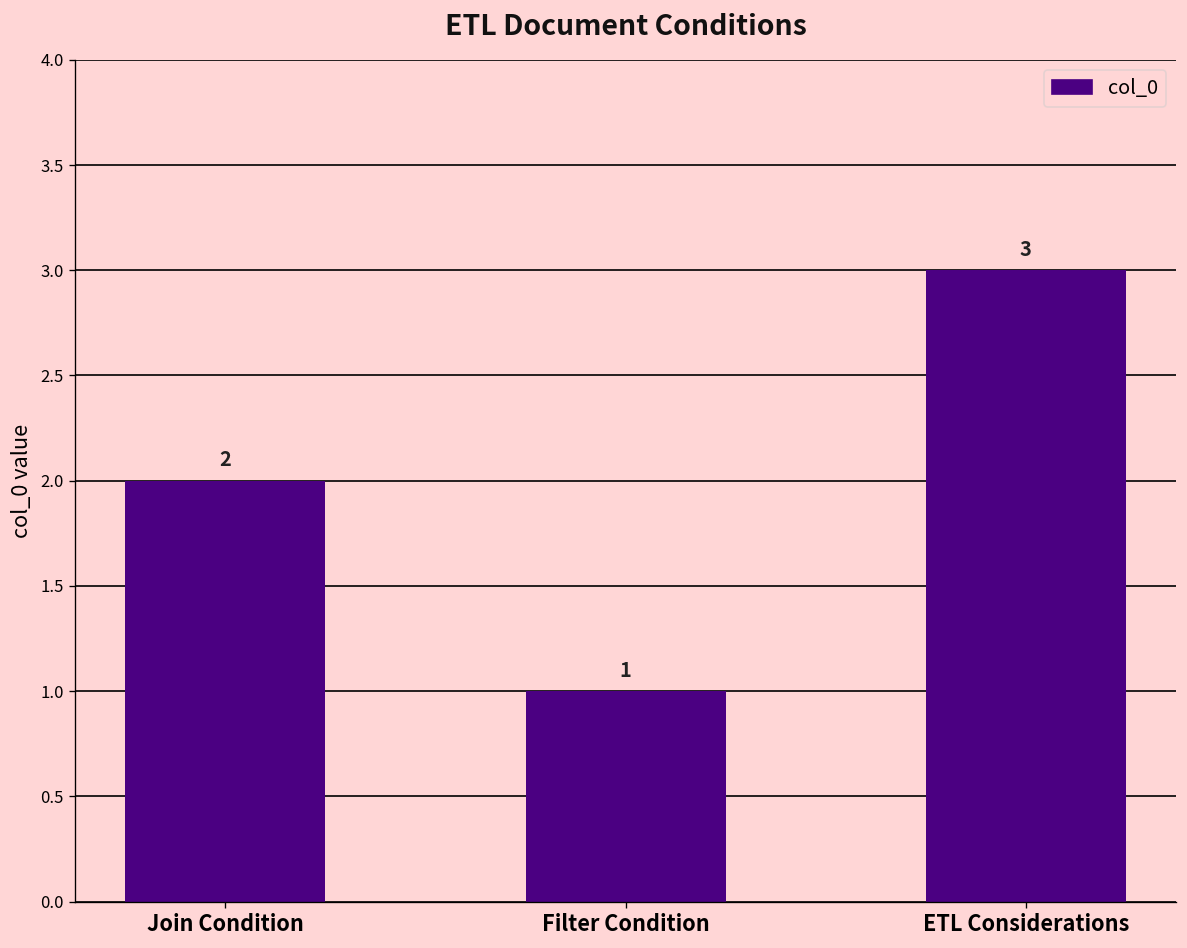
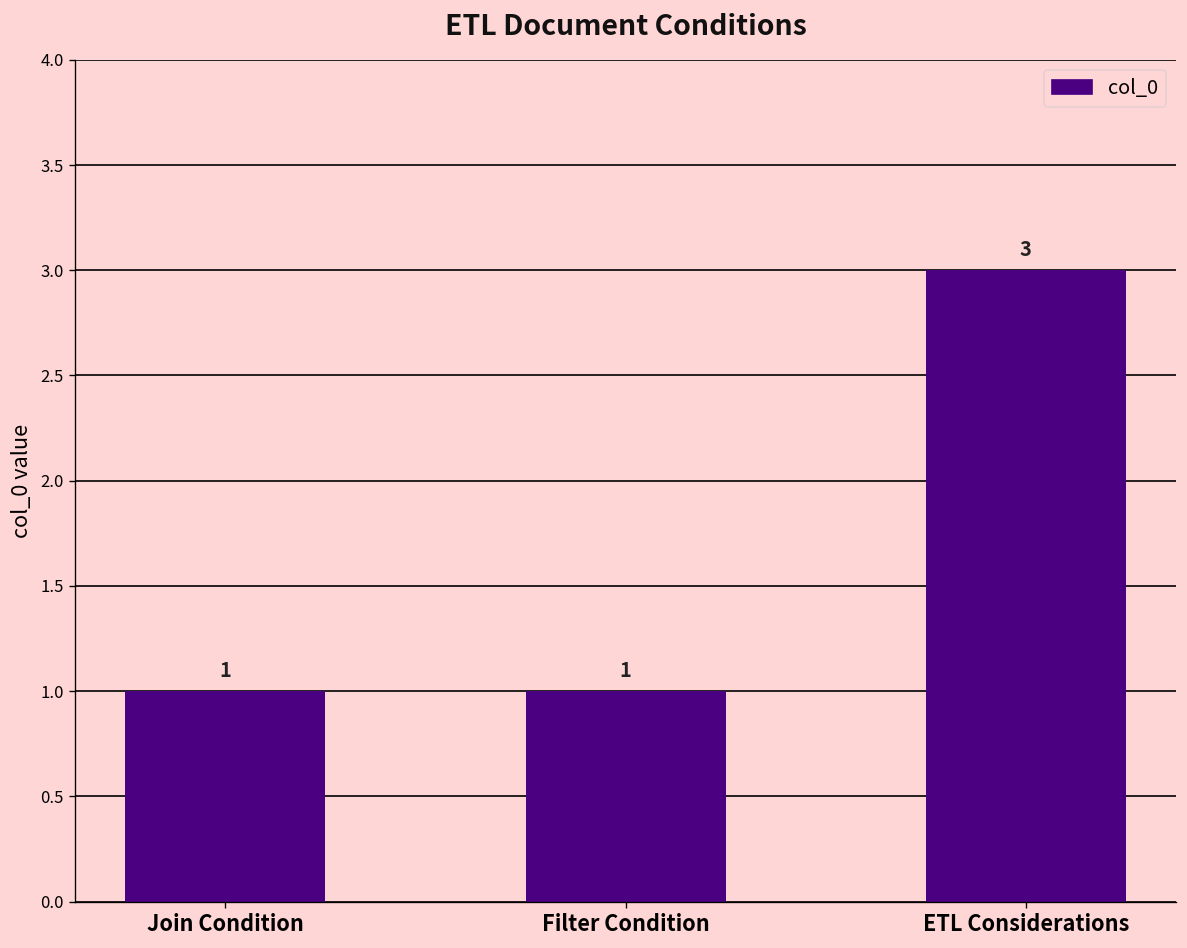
  {
-   "Join Condition": 2,
+   "Join Condition": 1,
    "Filter Condition": 1,
    "ETL Considerations": 3
  }
